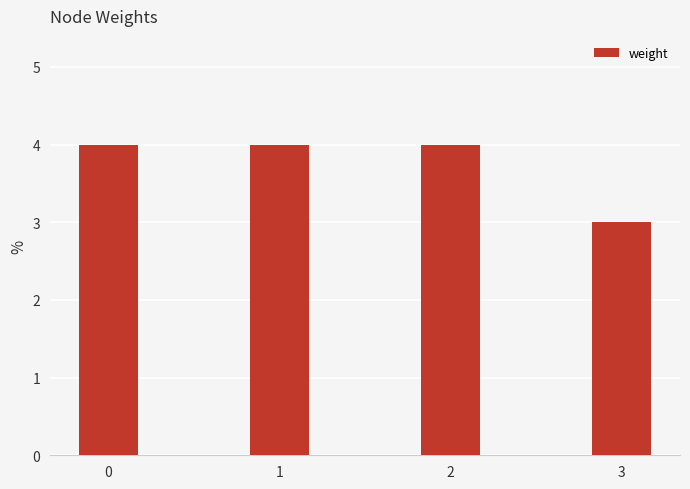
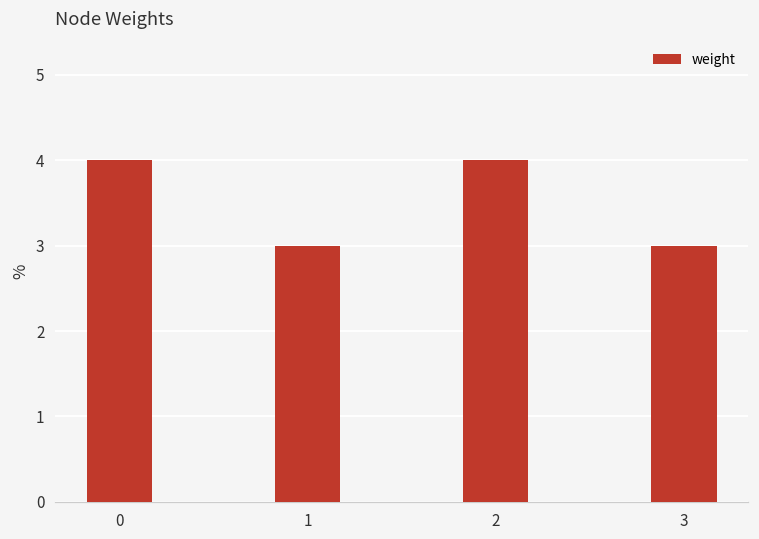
  {
    "0": 4,
-   "1": 4,
+   "1": 3,
    "2": 4,
    "3": 3
  }
